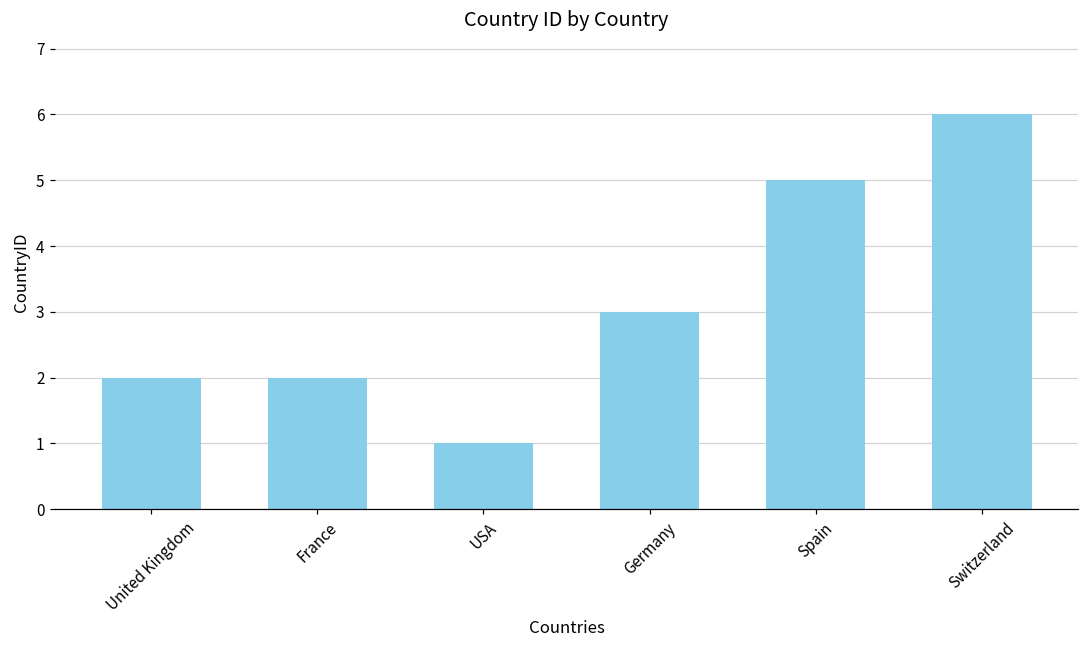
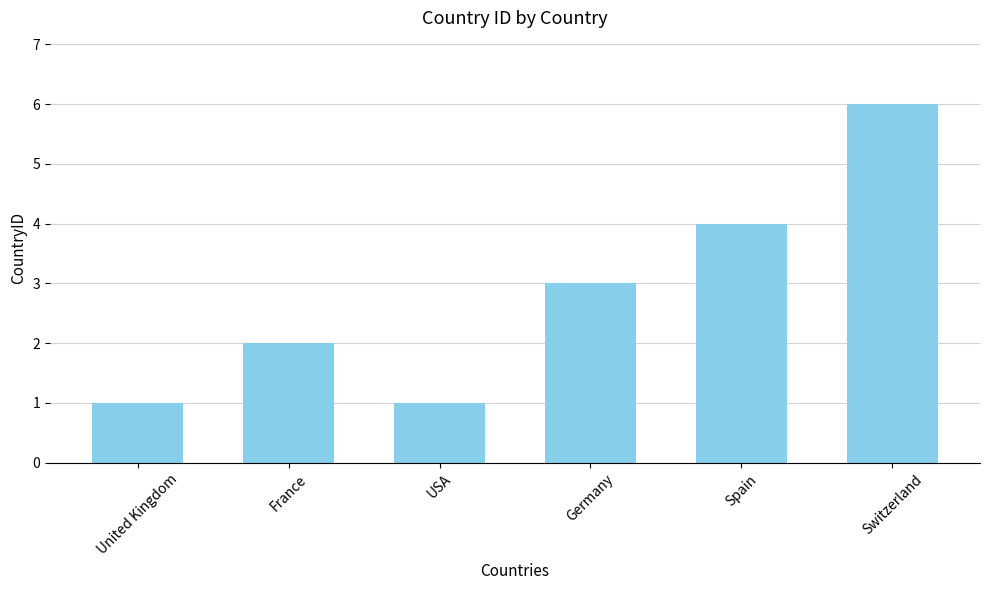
  {
-   "United Kingdom": 2,
+   "United Kingdom": 1,
    "France": 2,
    "USA": 1,
    "Germany": 3,
-   "Spain": 5,
+   "Spain": 4,
    "Switzerland": 6
  }
